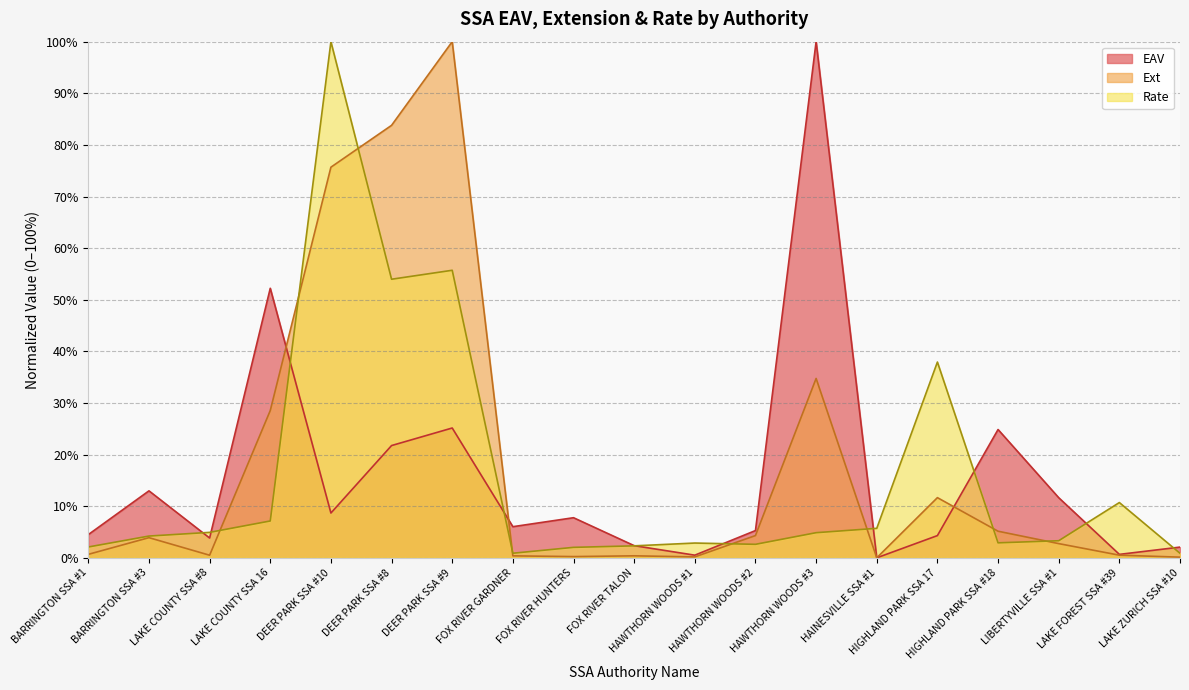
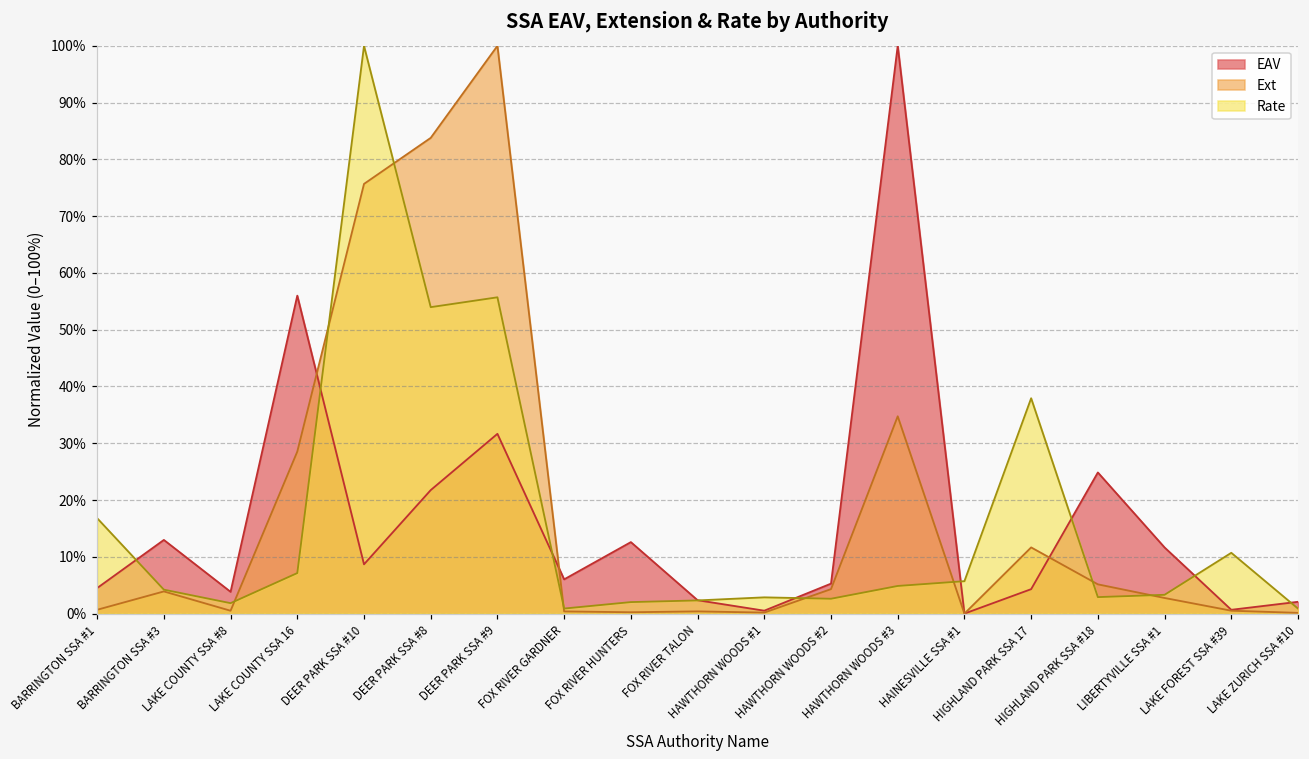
  {
    "EAV": {
      "BARRINGTON SSA #1": "4%",
      "BARRINGTON SSA #3": "13%",
      "LAKE COUNTY SSA #8": "4%",
-     "LAKE COUNTY SSA 16": "52%",
+     "LAKE COUNTY SSA 16": "56%",
      "DEER PARK SSA #10": "9%",
      "DEER PARK SSA #8": "22%",
-     "DEER PARK SSA #9": "25%",
+     "DEER PARK SSA #9": "32%",
      "FOX RIVER GARDNER": "6%",
-     "FOX RIVER HUNTERS": "8%",
+     "FOX RIVER HUNTERS": "13%",
      "HAWTHORN WOODS #2": "5%",
      "HAWTHORN WOODS #3": "100%",
      "HIGHLAND PARK SSA 17": "4%",
      "HIGHLAND PARK SSA #18": "25%",
      "LIBERTYVILLE SSA #1": "12%",
      "LAKE ZURICH SSA #10": "2%"
    },
    "Ext": {
      "BARRINGTON SSA #1": "1%",
      "LAKE COUNTY SSA #8": "1%",
      "LAKE COUNTY SSA 16": "29%",
      "DEER PARK SSA #10": "76%",
      "DEER PARK SSA #8": "84%",
      "DEER PARK SSA #9": "100%",
      "FOX RIVER GARDNER": "0%",
      "FOX RIVER HUNTERS": "0%",
      "FOX RIVER TALON": "0%",
      "HAWTHORN WOODS #2": "4%",
      "HAWTHORN WOODS #3": "35%",
      "HIGHLAND PARK SSA 17": "12%",
      "HIGHLAND PARK SSA #18": "5%",
      "LIBERTYVILLE SSA #1": "3%",
      "LAKE ZURICH SSA #10": "0%"
    },
    "Rate": {
-     "BARRINGTON SSA #1": "2%",
-     "LAKE COUNTY SSA #8": "5%",
+     "BARRINGTON SSA #1": "17%",
+     "LAKE COUNTY SSA #8": "2%",
      "LAKE COUNTY SSA 16": "7%",
      "DEER PARK SSA #10": "100%",
      "DEER PARK SSA #8": "54%",
      "DEER PARK SSA #9": "56%",
      "FOX RIVER GARDNER": "1%",
      "FOX RIVER HUNTERS": "2%",
      "HAWTHORN WOODS #1": "3%",
      "HAWTHORN WOODS #2": "3%",
      "HAWTHORN WOODS #3": "5%",
      "HAINESVILLE SSA #1": "6%",
      "HIGHLAND PARK SSA 17": "38%",
      "HIGHLAND PARK SSA #18": "3%",
      "LIBERTYVILLE SSA #1": "3%",
      "LAKE FOREST SSA #39": "11%",
      "LAKE ZURICH SSA #10": "1%"
    }
  }
